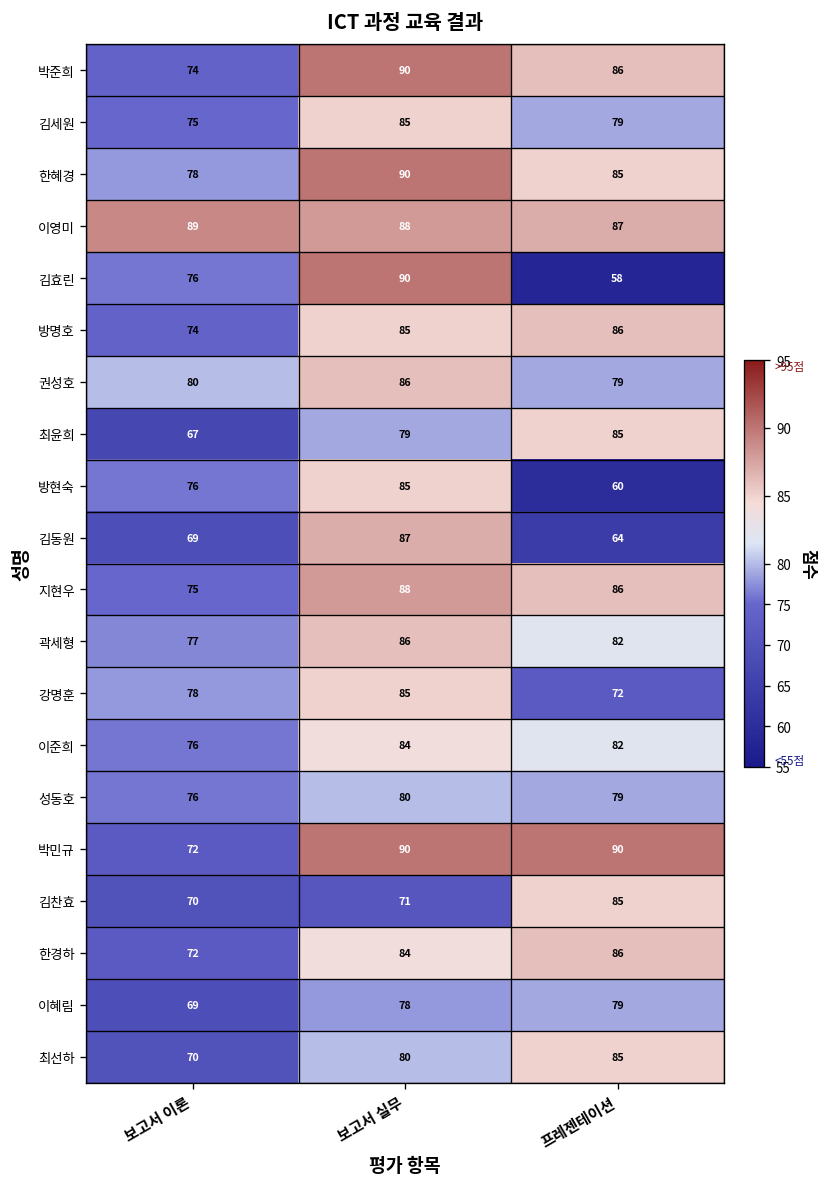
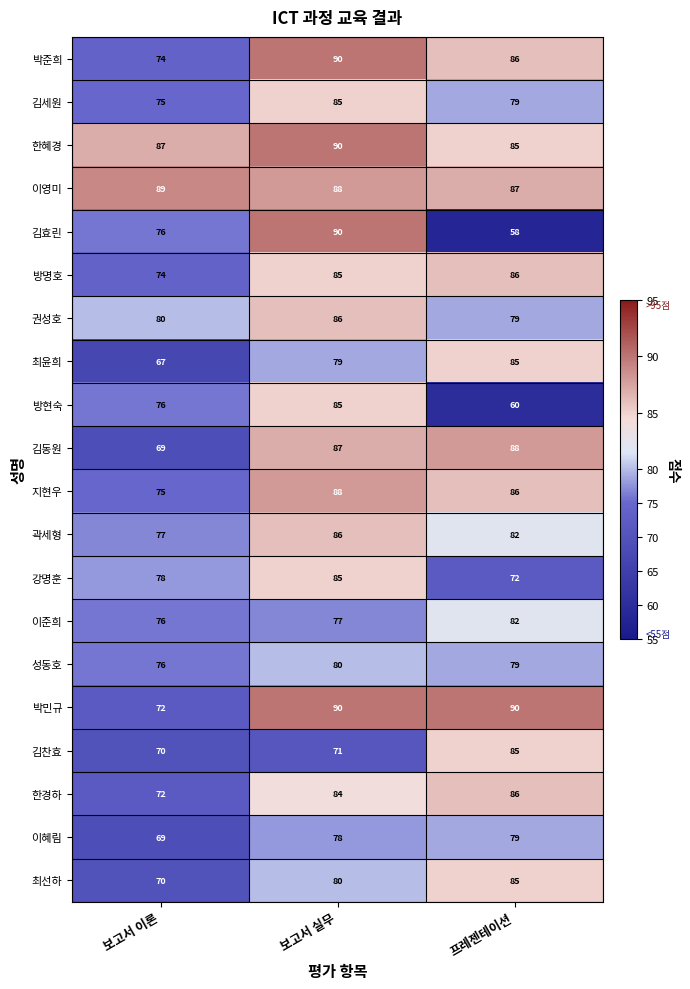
  {
    "박준희": {
      "보고서 이론": 74,
      "보고서 실무": 90,
      "프레젠테이션": 86
    },
    "김세원": {
      "보고서 이론": 75,
      "보고서 실무": 85,
      "프레젠테이션": 79
    },
    "한혜경": {
-     "보고서 이론": 78,
+     "보고서 이론": 87,
      "보고서 실무": 90,
      "프레젠테이션": 85
    },
    "이영미": {
      "보고서 이론": 89,
      "보고서 실무": 88,
      "프레젠테이션": 87
    },
    "김효린": {
      "보고서 이론": 76,
      "보고서 실무": 90,
      "프레젠테이션": 58
    },
    "방명호": {
      "보고서 이론": 74,
      "보고서 실무": 85,
      "프레젠테이션": 86
    },
    "권성호": {
      "보고서 이론": 80,
      "보고서 실무": 86,
      "프레젠테이션": 79
    },
    "최윤희": {
      "보고서 이론": 67,
      "보고서 실무": 79,
      "프레젠테이션": 85
    },
    "방현숙": {
      "보고서 이론": 76,
      "보고서 실무": 85,
      "프레젠테이션": 60
    },
    "김동원": {
      "보고서 이론": 69,
      "보고서 실무": 87,
-     "프레젠테이션": 64
+     "프레젠테이션": 88
    },
    "지현우": {
      "보고서 이론": 75,
      "보고서 실무": 88,
      "프레젠테이션": 86
    },
    "곽세형": {
      "보고서 이론": 77,
      "보고서 실무": 86,
      "프레젠테이션": 82
    },
    "강명훈": {
      "보고서 이론": 78,
      "보고서 실무": 85,
      "프레젠테이션": 72
    },
    "이준희": {
      "보고서 이론": 76,
-     "보고서 실무": 84,
+     "보고서 실무": 77,
      "프레젠테이션": 82
    },
    "성동호": {
      "보고서 이론": 76,
      "보고서 실무": 80,
      "프레젠테이션": 79
    },
    "박민규": {
      "보고서 이론": 72,
      "보고서 실무": 90,
      "프레젠테이션": 90
    },
    "김찬효": {
      "보고서 이론": 70,
      "보고서 실무": 71,
      "프레젠테이션": 85
    },
    "한경하": {
      "보고서 이론": 72,
      "보고서 실무": 84,
      "프레젠테이션": 86
    },
    "이혜림": {
      "보고서 이론": 69,
      "보고서 실무": 78,
      "프레젠테이션": 79
    },
    "최선하": {
      "보고서 이론": 70,
      "보고서 실무": 80,
      "프레젠테이션": 85
    }
  }
